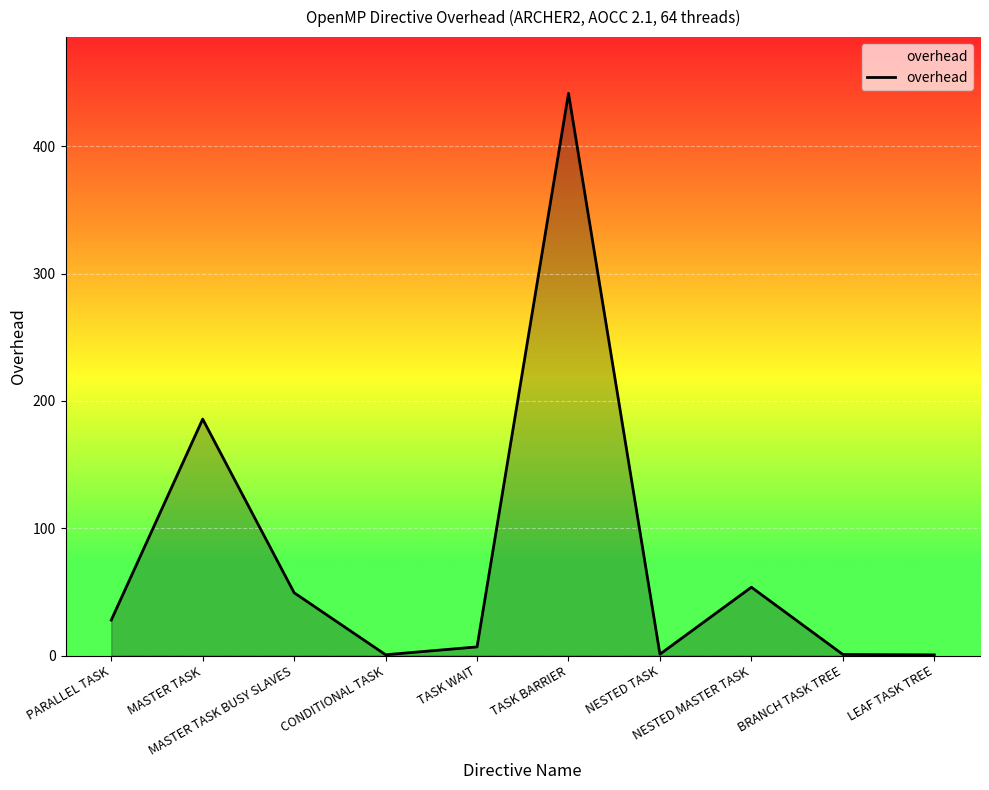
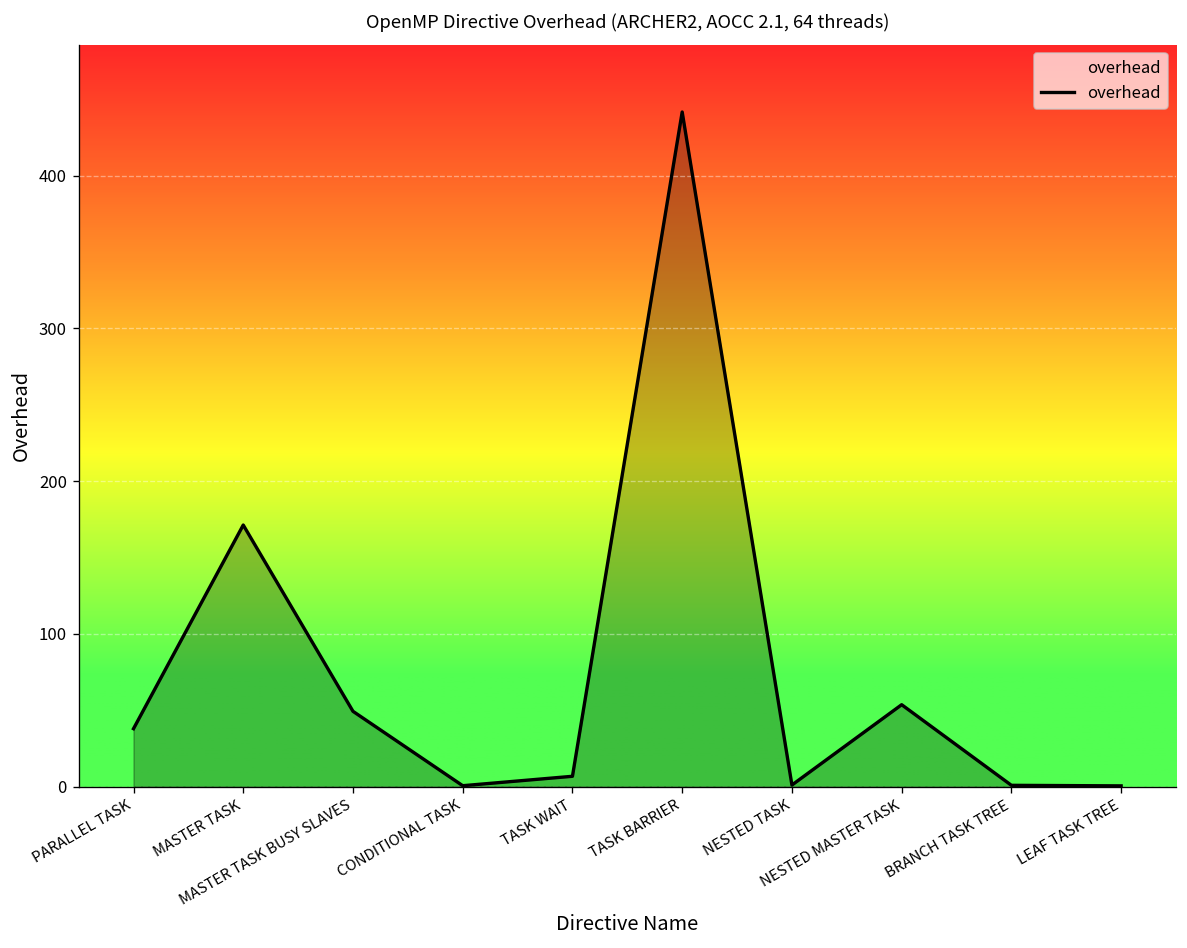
  {
-   "PARALLEL TASK": 28,
-   "MASTER TASK": 186,
+   "PARALLEL TASK": 38,
+   "MASTER TASK": 171,
    "MASTER TASK BUSY SLAVES": 49,
    "CONDITIONAL TASK": 1,
    "TASK WAIT": 7,
    "TASK BARRIER": 442,
    "NESTED TASK": 1,
    "NESTED MASTER TASK": 54,
    "BRANCH TASK TREE": 1,
    "LEAF TASK TREE": 1
  }
